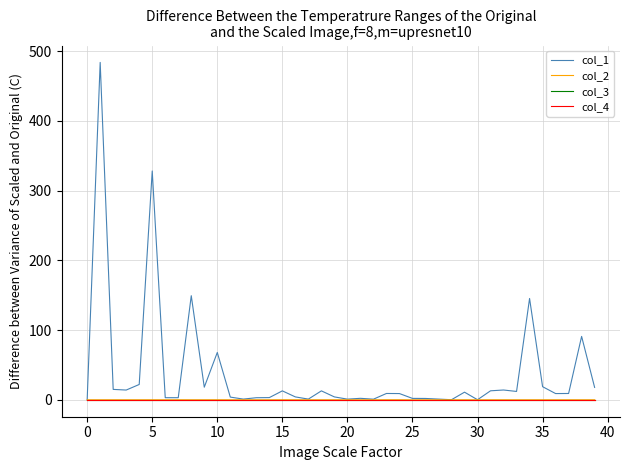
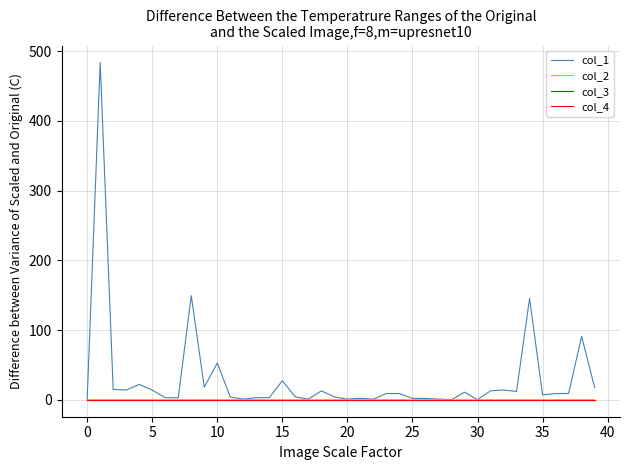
  {
    "col_1": {
-     "5": 330,
-     "10": 70,
-     "15": 10,
-     "35": 20
+     "5": 10,
+     "10": 50,
+     "15": 30,
+     "35": 10
    },
    "col_4": {
      "5": 0,
      "10": 0,
      "15": 0,
      "35": 0
    }
  }
